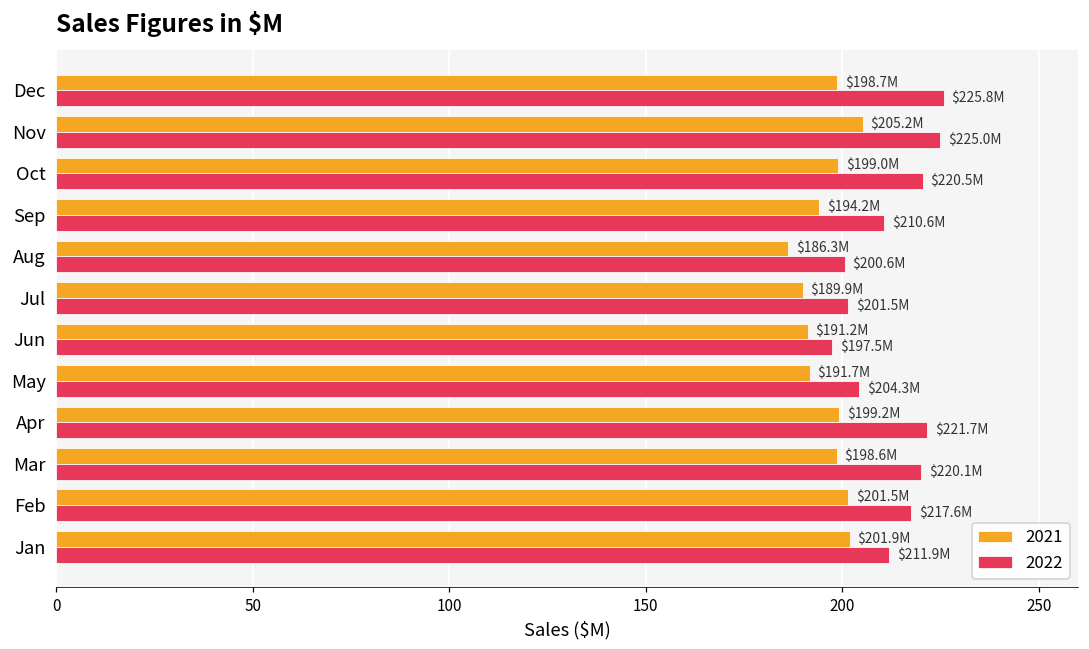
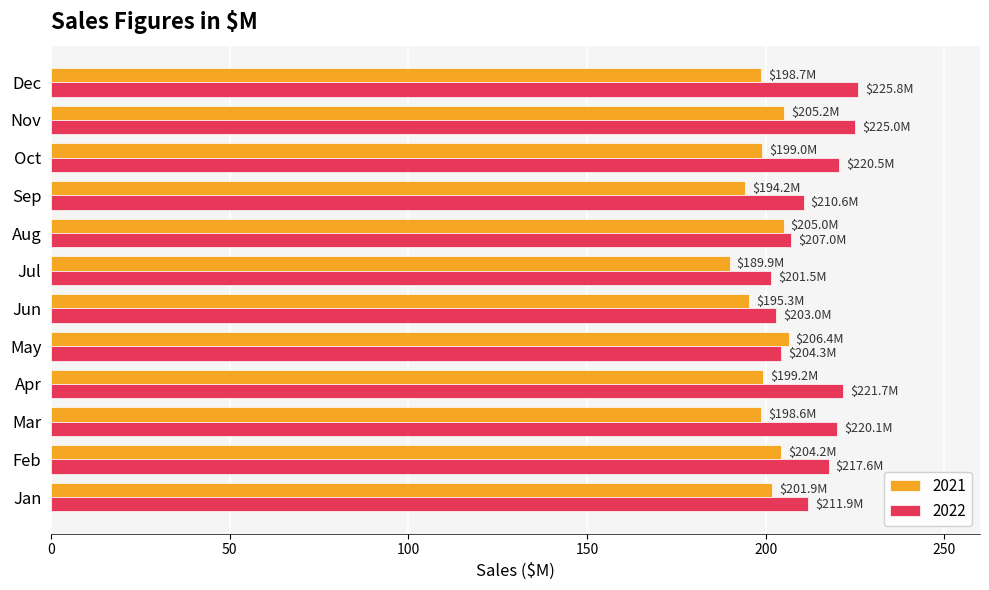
  {
    "2021": {
      "Dec": "$198.7M",
      "Nov": "$205.2M",
      "Oct": "$199.0M",
      "Sep": "$194.2M",
-     "Aug": "$186.3M",
+     "Aug": "$205.0M",
      "Jul": "$189.9M",
-     "Jun": "$191.2M",
-     "May": "$191.7M",
+     "Jun": "$195.3M",
+     "May": "$206.4M",
      "Apr": "$199.2M",
      "Mar": "$198.6M",
-     "Feb": "$201.5M",
+     "Feb": "$204.2M",
      "Jan": "$201.9M"
    },
    "2022": {
      "Dec": "$225.8M",
      "Nov": "$225.0M",
      "Oct": "$220.5M",
      "Sep": "$210.6M",
-     "Aug": "$200.6M",
+     "Aug": "$207.0M",
      "Jul": "$201.5M",
-     "Jun": "$197.5M",
+     "Jun": "$203.0M",
      "May": "$204.3M",
      "Apr": "$221.7M",
      "Mar": "$220.1M",
      "Jan": "$211.9M"
    }
  }
